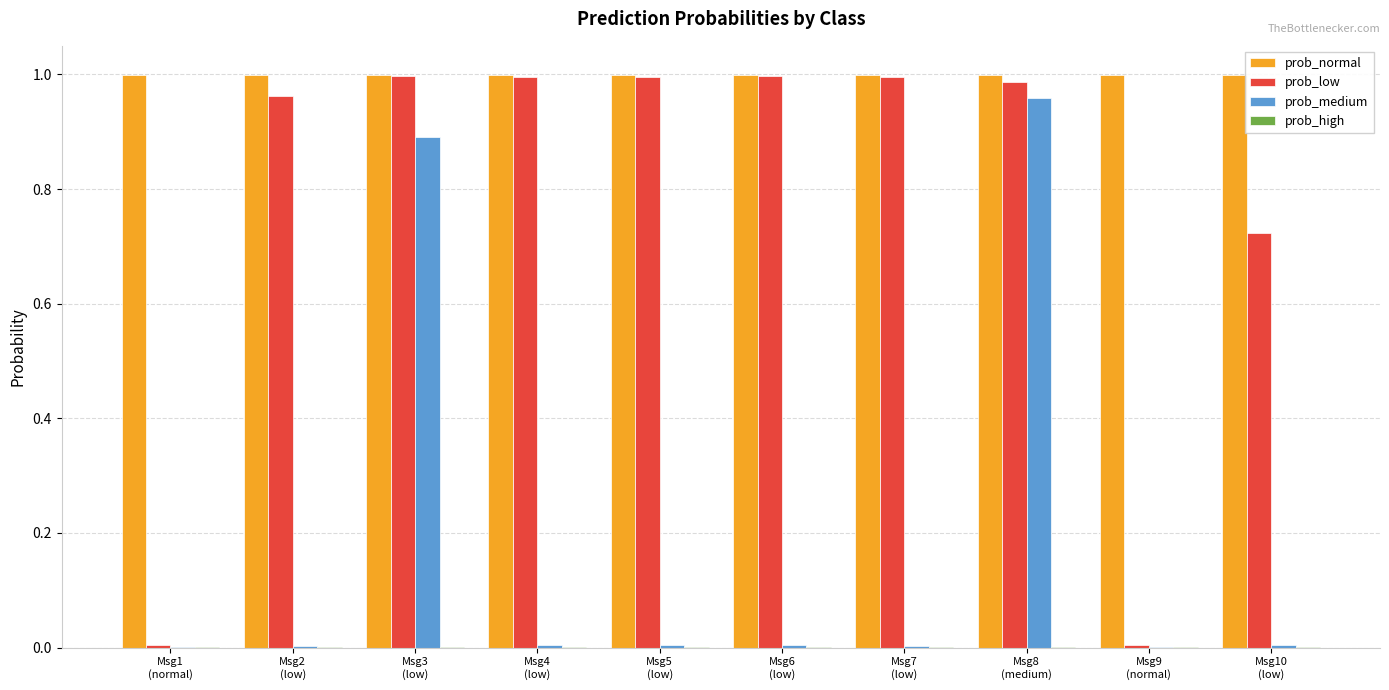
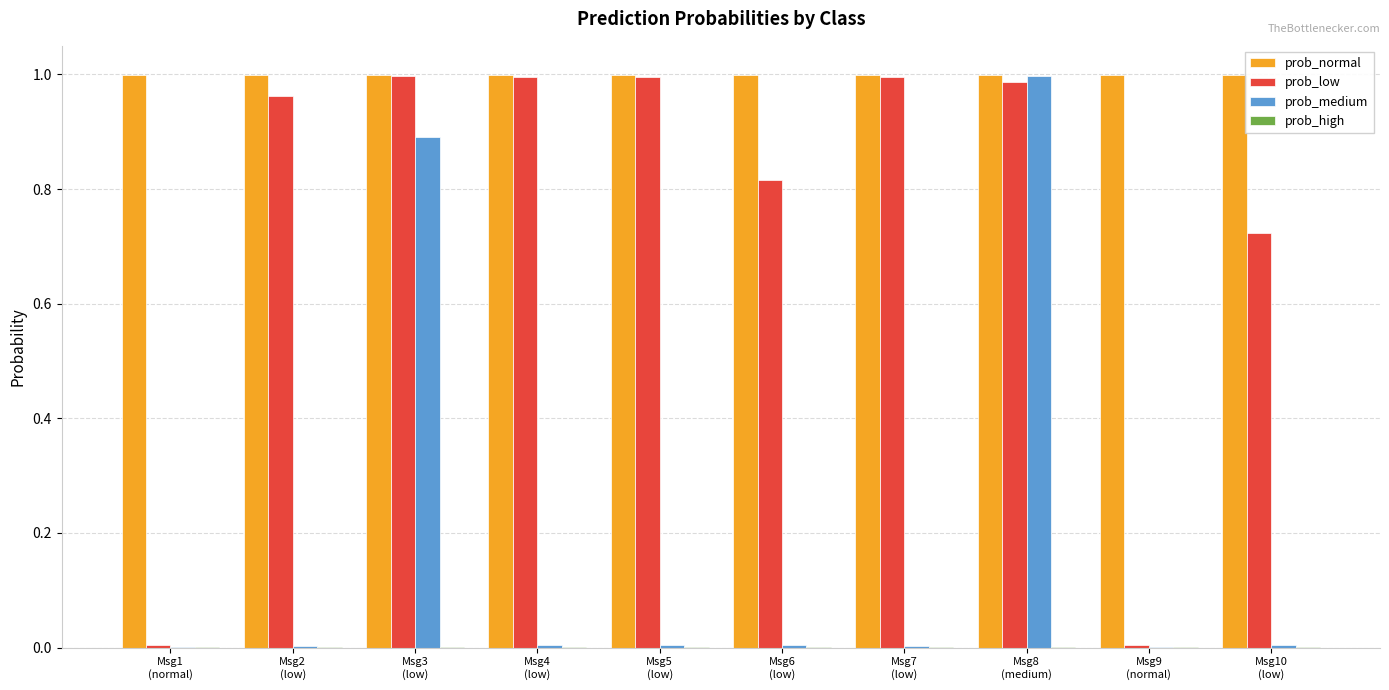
  {
    "prob_normal": {
      "Msg1 (normal)": 1.00,
      "Msg2 (low)": 1.00,
      "Msg3 (low)": 1.00,
      "Msg4 (low)": 1.00,
      "Msg5 (low)": 1.00,
      "Msg6 (low)": 1.00,
      "Msg7 (low)": 1.00,
      "Msg8 (medium)": 1.00,
      "Msg9 (normal)": 1.00,
      "Msg10 (low)": 1.00
    },
    "prob_low": {
      "Msg1 (normal)": 0.00,
      "Msg2 (low)": 0.96,
      "Msg3 (low)": 1.00,
      "Msg4 (low)": 1.00,
      "Msg5 (low)": 1.00,
-     "Msg6 (low)": 1.00,
+     "Msg6 (low)": 0.82,
      "Msg7 (low)": 0.99,
      "Msg8 (medium)": 0.99,
      "Msg9 (normal)": 0.01,
      "Msg10 (low)": 0.72
    },
    "prob_medium": {
      "Msg3 (low)": 0.89,
-     "Msg8 (medium)": 0.96,
+     "Msg8 (medium)": 1.00,
      "Msg10 (low)": 0.01
    }
  }
